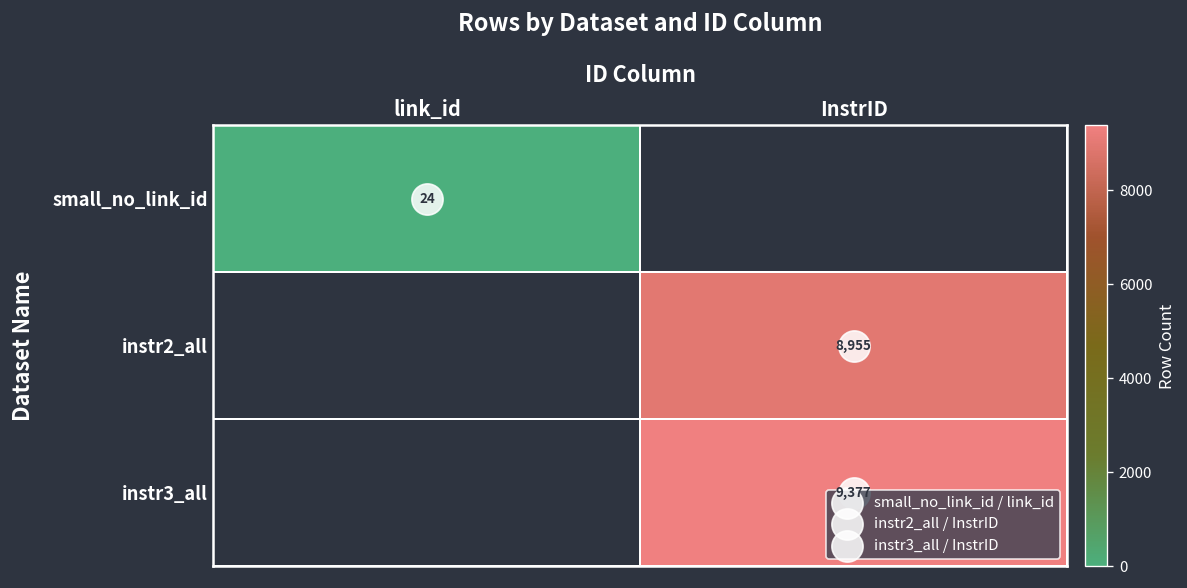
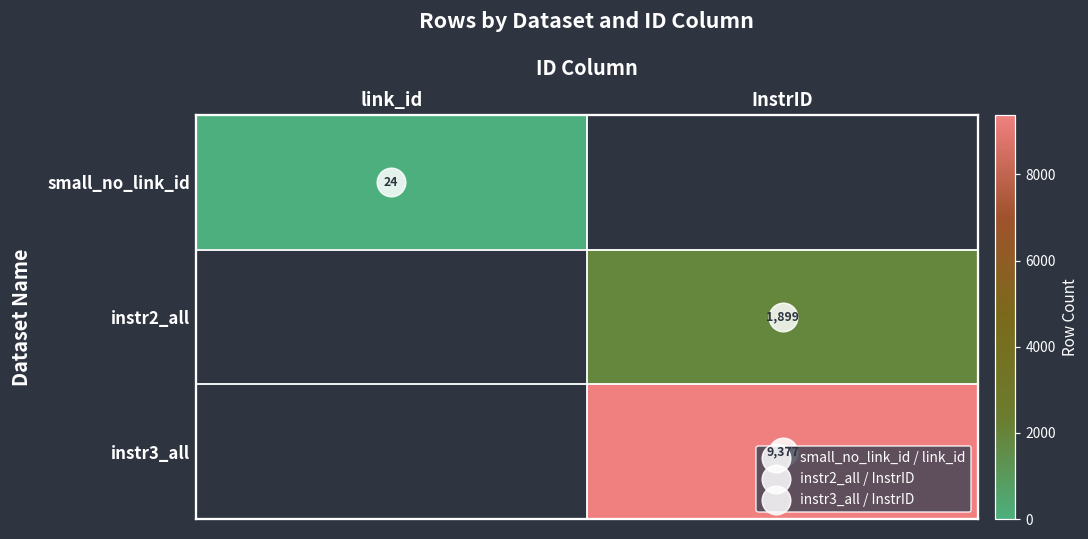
  {
    "instr2_all": {
-     "InstrID": "8,955"
+     "InstrID": "1,899"
    }
  }
